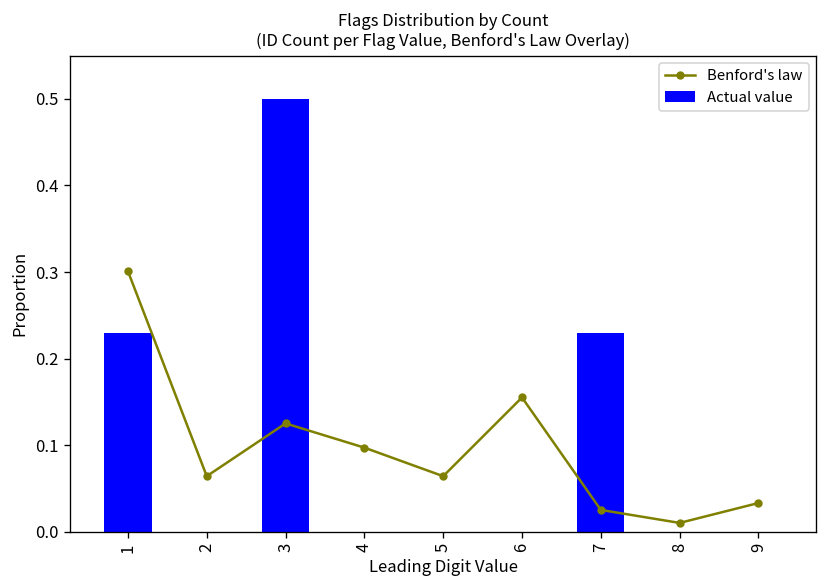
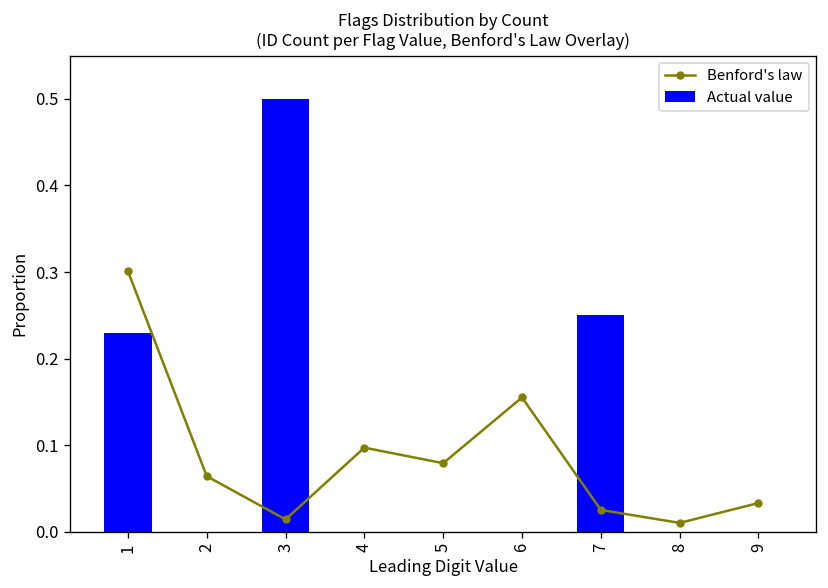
  {
    "Benford's law": {
      "1": 0.30,
      "2": 0.06,
-     "3": 0.13,
+     "3": 0.01,
      "4": 0.10,
-     "5": 0.06,
+     "5": 0.08,
      "6": 0.16,
      "7": 0.03,
      "8": 0.01,
      "9": 0.03
    },
    "Actual value": {
      "1": 0.23,
      "2": 0.00,
      "3": 0.50,
      "4": 0.00,
      "5": 0.00,
      "6": 0.00,
-     "7": 0.23,
+     "7": 0.25,
      "8": 0.00,
      "9": 0.00
    }
  }
